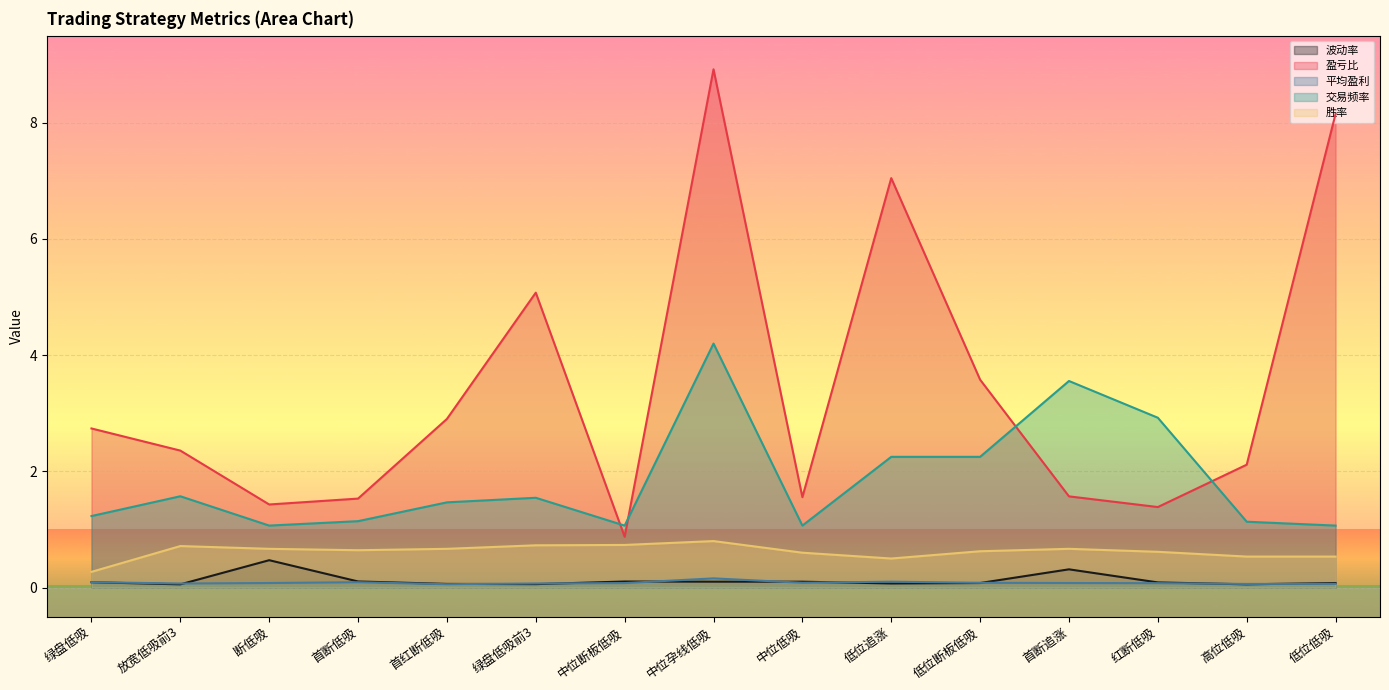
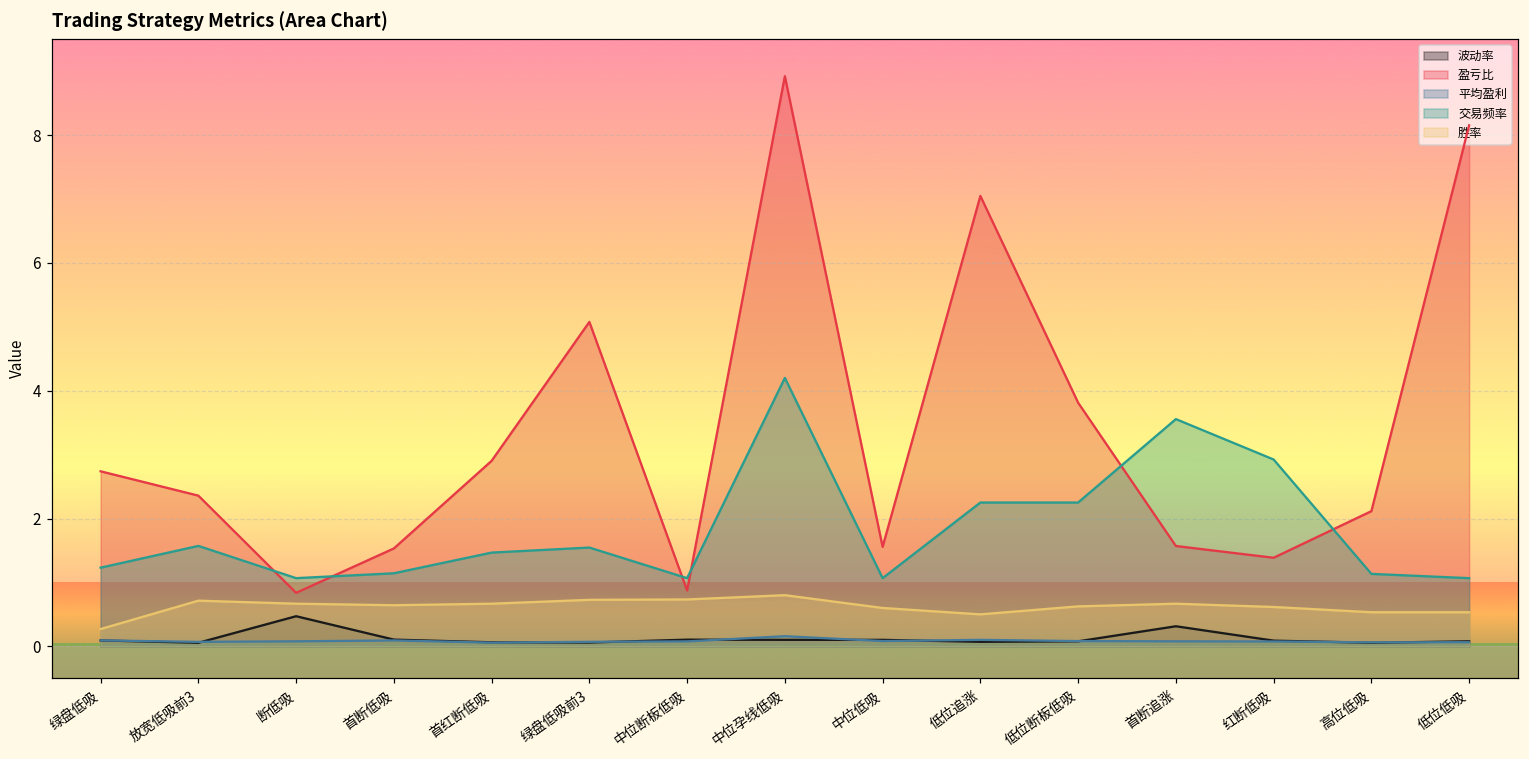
  {
    "波动率": {
      "断低吸": 0.5,
      "中位孕线低吸": 0.1,
      "首断追涨": 0.3
    },
    "盈亏比": {
      "绿盘低吸": 2.7,
      "放宽低吸前3": 2.4,
-     "断低吸": 1.4,
+     "断低吸": 0.8,
      "首断低吸": 1.5,
      "首红断低吸": 2.9,
      "绿盘低吸前3": 5.1,
      "中位断板低吸": 0.9,
      "中位孕线低吸": 8.9,
      "中位低吸": 1.6,
      "低位追涨": 7.0,
-     "低位断板低吸": 3.6,
+     "低位断板低吸": 3.8,
      "首断追涨": 1.6,
      "红断低吸": 1.4,
      "高位低吸": 2.1
    },
    "胜率": {
      "绿盘低吸": 0.3,
      "放宽低吸前3": 0.7,
      "断低吸": 0.7,
      "首断低吸": 0.6,
      "首红断低吸": 0.7,
      "绿盘低吸前3": 0.7,
      "中位断板低吸": 0.7,
      "中位孕线低吸": 0.8,
      "中位低吸": 0.6,
      "低位追涨": 0.5,
      "低位断板低吸": 0.6,
      "首断追涨": 0.7,
      "红断低吸": 0.6,
      "高位低吸": 0.5,
      "低位低吸": 0.5
    }
  }
